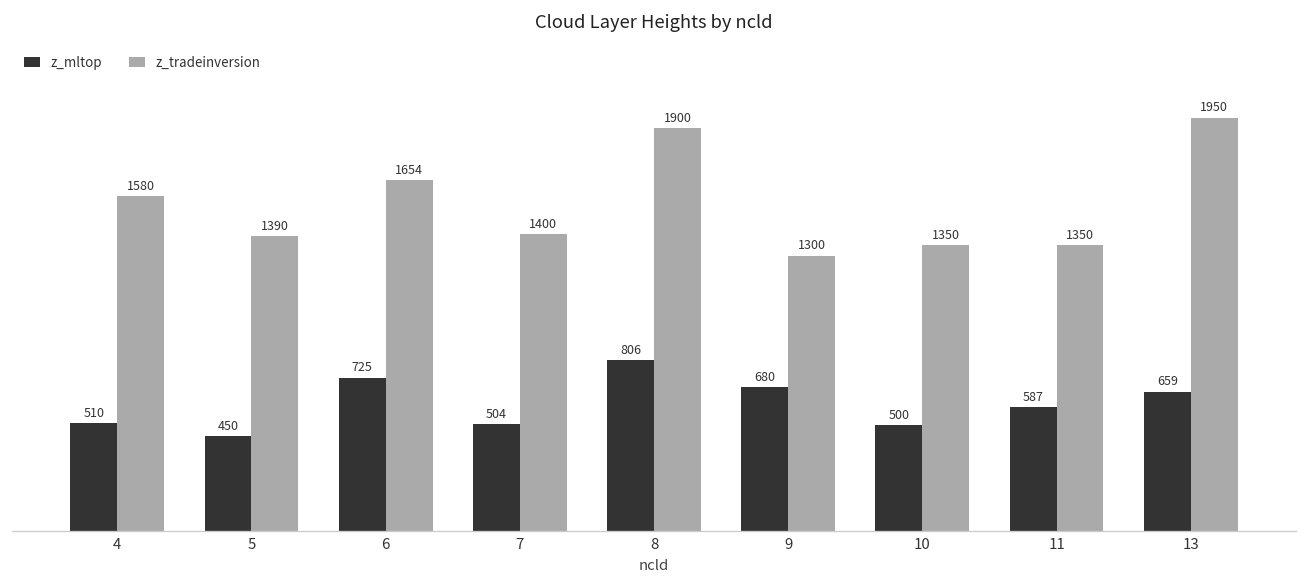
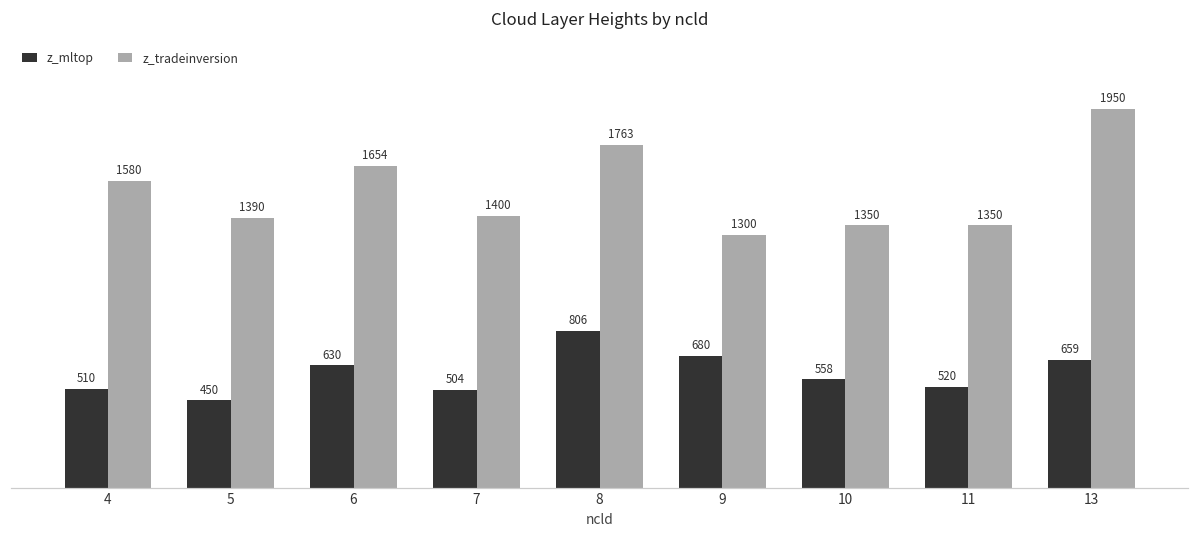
  {
    "z_mltop": {
      "4": 510,
      "5": 450,
-     "6": 725,
+     "6": 630,
      "7": 504,
      "8": 806,
      "9": 680,
-     "10": 500,
-     "11": 587,
+     "10": 558,
+     "11": 520,
      "13": 659
    },
    "z_tradeinversion": {
      "4": 1580,
      "5": 1390,
      "6": 1654,
      "7": 1400,
-     "8": 1900,
+     "8": 1763,
      "9": 1300,
      "10": 1350,
      "11": 1350,
      "13": 1950
    }
  }
